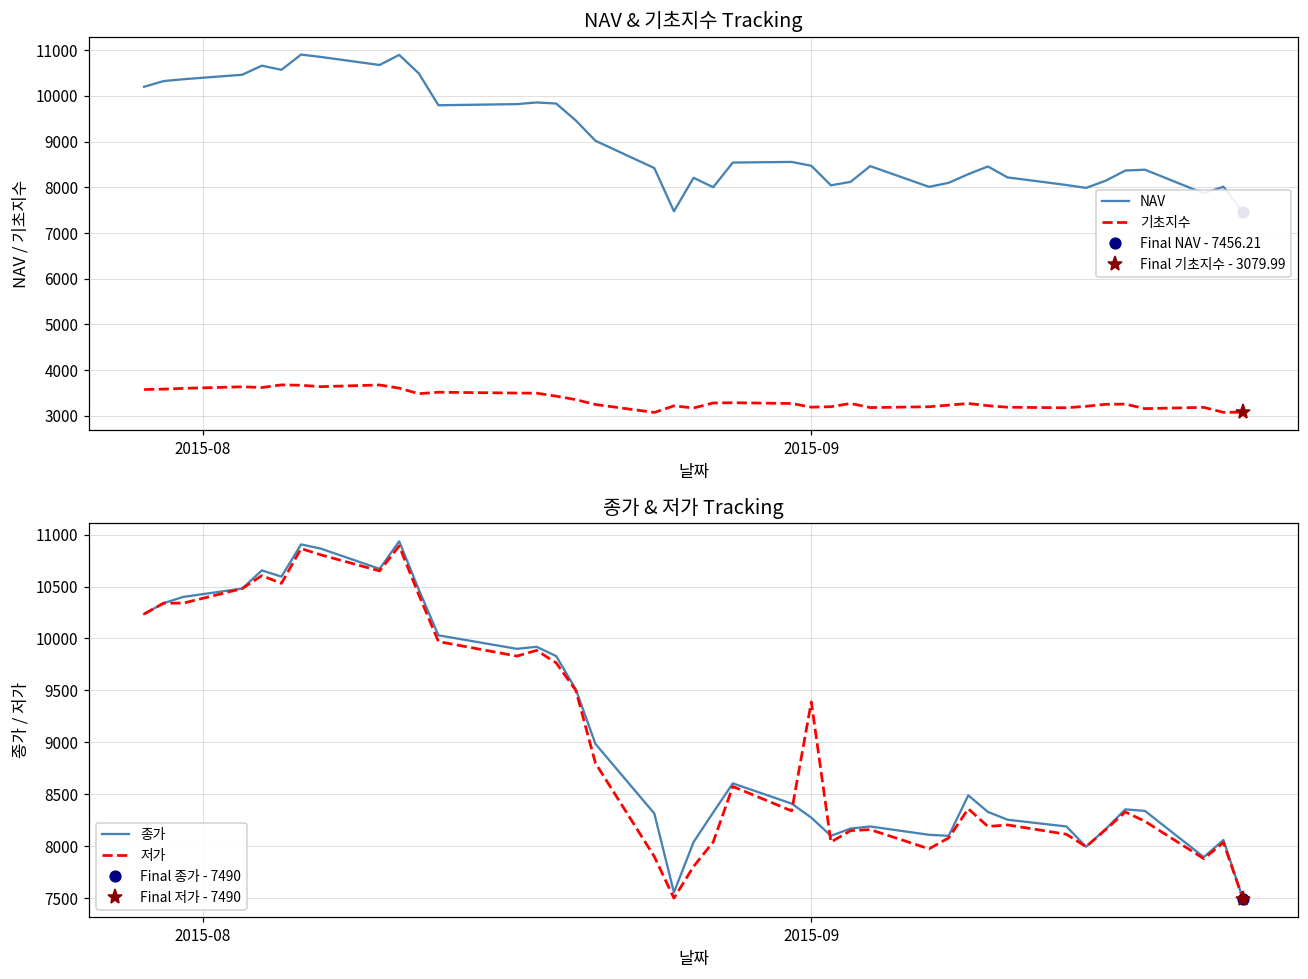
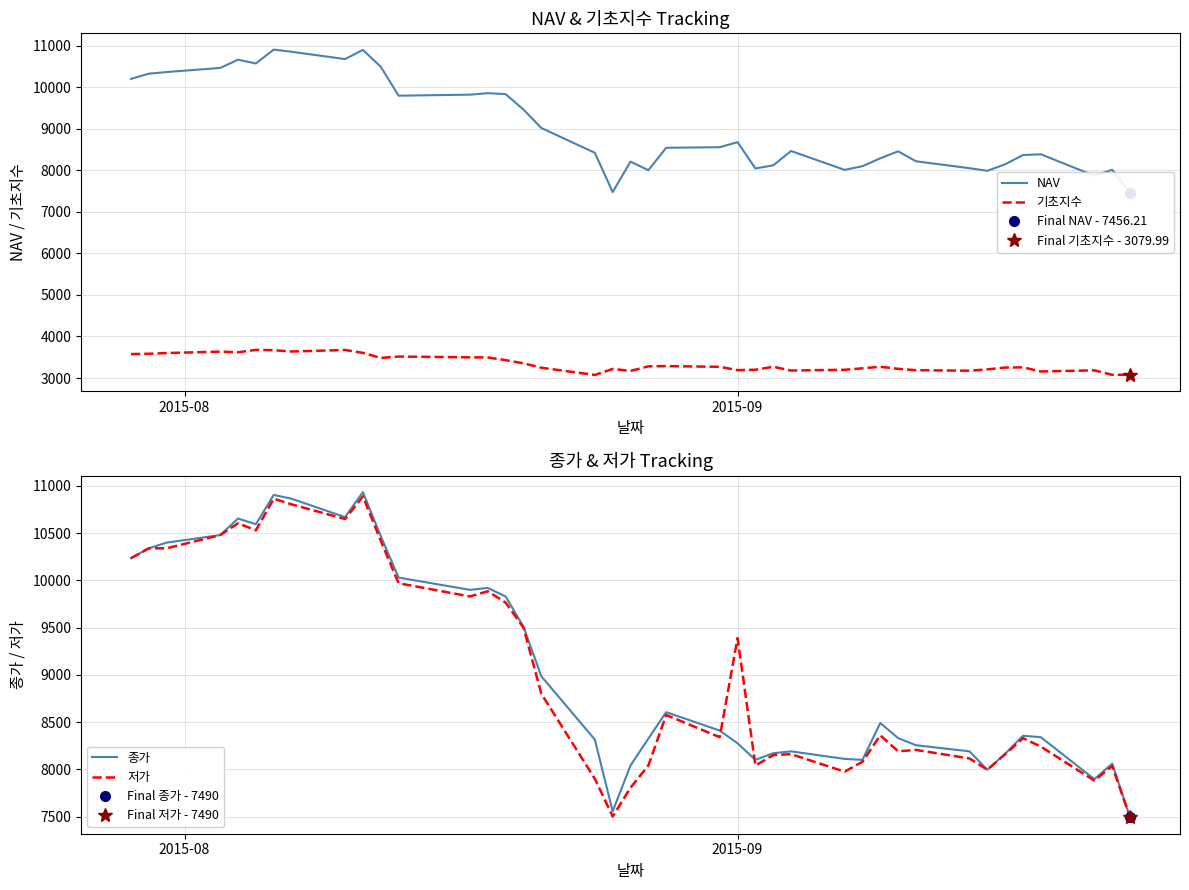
  {
    "NAV & 기초지수 Tracking": {
      "NAV": {
-       "2015-09": 8500
+       "2015-09": 8700
      },
      "기초지수": {
        "2015-09": 3200
      }
    },
    "종가 & 저가 Tracking": {
      "종가": {
        "2015-09": 8300
      },
      "저가": {
        "2015-09": 9400
      }
    }
  }
